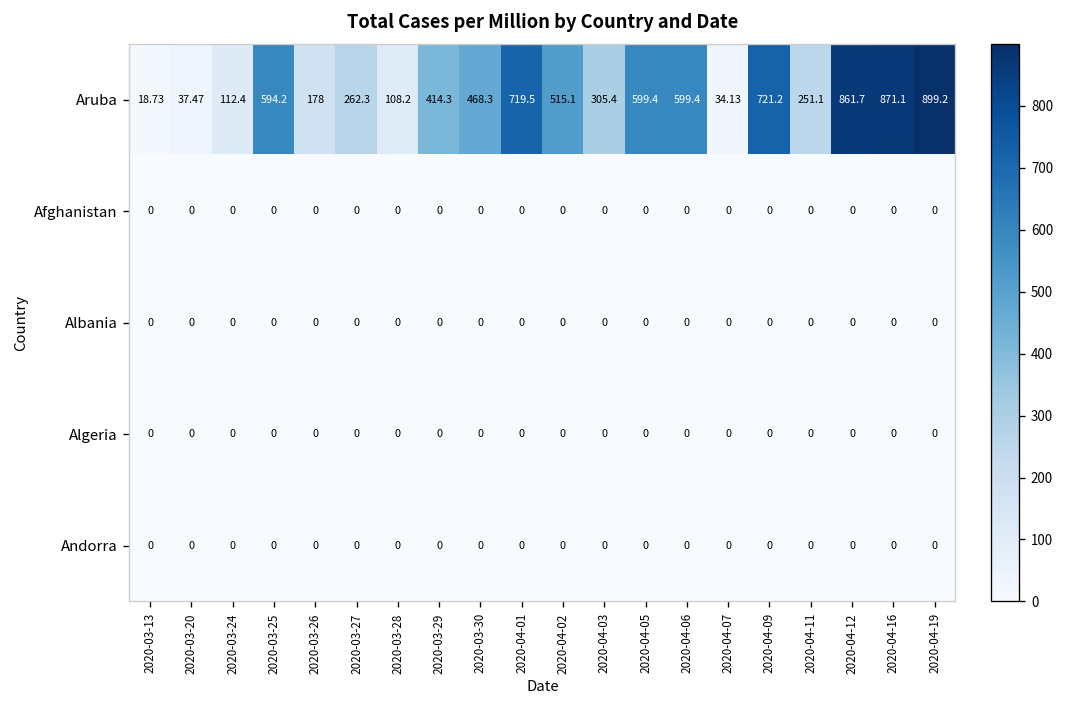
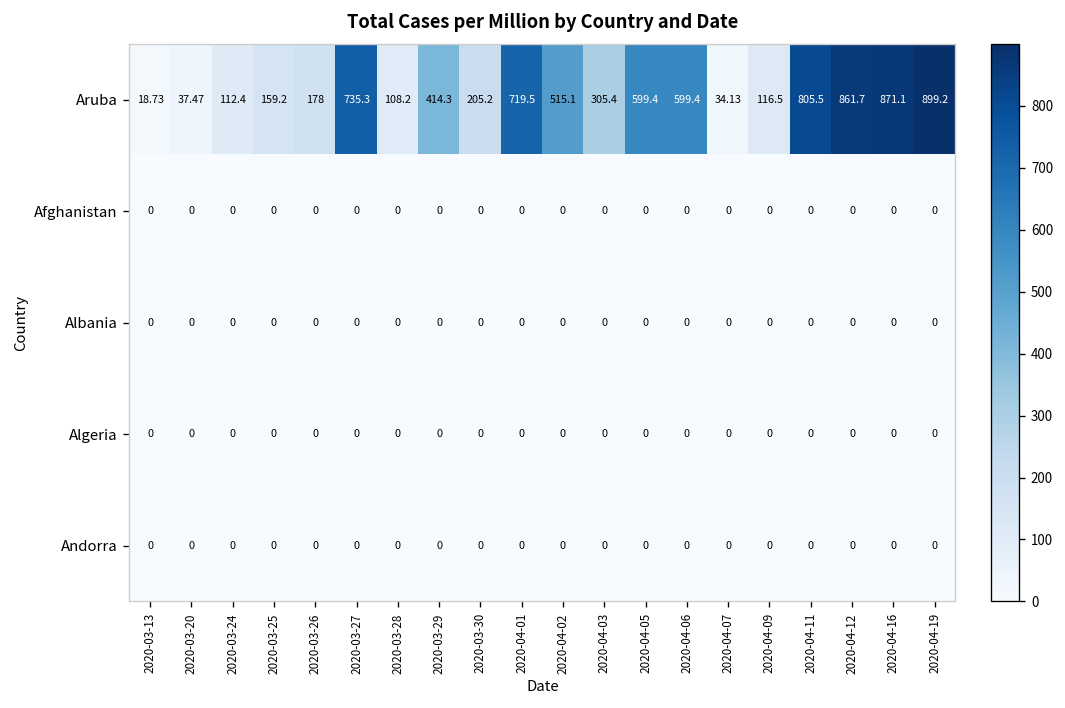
  {
    "Aruba": {
      "2020-03-13": 18.73,
      "2020-03-20": 37.47,
      "2020-03-24": 112.4,
-     "2020-03-25": 594.2,
+     "2020-03-25": 159.2,
      "2020-03-26": 178,
-     "2020-03-27": 262.3,
+     "2020-03-27": 735.3,
      "2020-03-28": 108.2,
      "2020-03-29": 414.3,
-     "2020-03-30": 468.3,
+     "2020-03-30": 205.2,
      "2020-04-01": 719.5,
      "2020-04-02": 515.1,
      "2020-04-03": 305.4,
      "2020-04-05": 599.4,
      "2020-04-06": 599.4,
      "2020-04-07": 34.13,
-     "2020-04-09": 721.2,
-     "2020-04-11": 251.1,
+     "2020-04-09": 116.5,
+     "2020-04-11": 805.5,
      "2020-04-12": 861.7,
      "2020-04-16": 871.1,
      "2020-04-19": 899.2
    },
    "Afghanistan": {
      "2020-03-13": 0,
      "2020-03-20": 0,
      "2020-03-24": 0,
      "2020-03-25": 0,
      "2020-03-26": 0,
      "2020-03-27": 0,
      "2020-03-28": 0,
      "2020-03-29": 0,
      "2020-03-30": 0,
      "2020-04-01": 0,
      "2020-04-02": 0,
      "2020-04-03": 0,
      "2020-04-05": 0,
      "2020-04-06": 0,
      "2020-04-07": 0,
      "2020-04-09": 0,
      "2020-04-11": 0,
      "2020-04-12": 0,
      "2020-04-16": 0,
      "2020-04-19": 0
    },
    "Albania": {
      "2020-03-13": 0,
      "2020-03-20": 0,
      "2020-03-24": 0,
      "2020-03-25": 0,
      "2020-03-26": 0,
      "2020-03-27": 0,
      "2020-03-28": 0,
      "2020-03-29": 0,
      "2020-03-30": 0,
      "2020-04-01": 0,
      "2020-04-02": 0,
      "2020-04-03": 0,
      "2020-04-05": 0,
      "2020-04-06": 0,
      "2020-04-07": 0,
      "2020-04-09": 0,
      "2020-04-11": 0,
      "2020-04-12": 0,
      "2020-04-16": 0,
      "2020-04-19": 0
    },
    "Algeria": {
      "2020-03-13": 0,
      "2020-03-20": 0,
      "2020-03-24": 0,
      "2020-03-25": 0,
      "2020-03-26": 0,
      "2020-03-27": 0,
      "2020-03-28": 0,
      "2020-03-29": 0,
      "2020-03-30": 0,
      "2020-04-01": 0,
      "2020-04-02": 0,
      "2020-04-03": 0,
      "2020-04-05": 0,
      "2020-04-06": 0,
      "2020-04-07": 0,
      "2020-04-09": 0,
      "2020-04-11": 0,
      "2020-04-12": 0,
      "2020-04-16": 0,
      "2020-04-19": 0
    },
    "Andorra": {
      "2020-03-13": 0,
      "2020-03-20": 0,
      "2020-03-24": 0,
      "2020-03-25": 0,
      "2020-03-26": 0,
      "2020-03-27": 0,
      "2020-03-28": 0,
      "2020-03-29": 0,
      "2020-03-30": 0,
      "2020-04-01": 0,
      "2020-04-02": 0,
      "2020-04-03": 0,
      "2020-04-05": 0,
      "2020-04-06": 0,
      "2020-04-07": 0,
      "2020-04-09": 0,
      "2020-04-11": 0,
      "2020-04-12": 0,
      "2020-04-16": 0,
      "2020-04-19": 0
    }
  }
